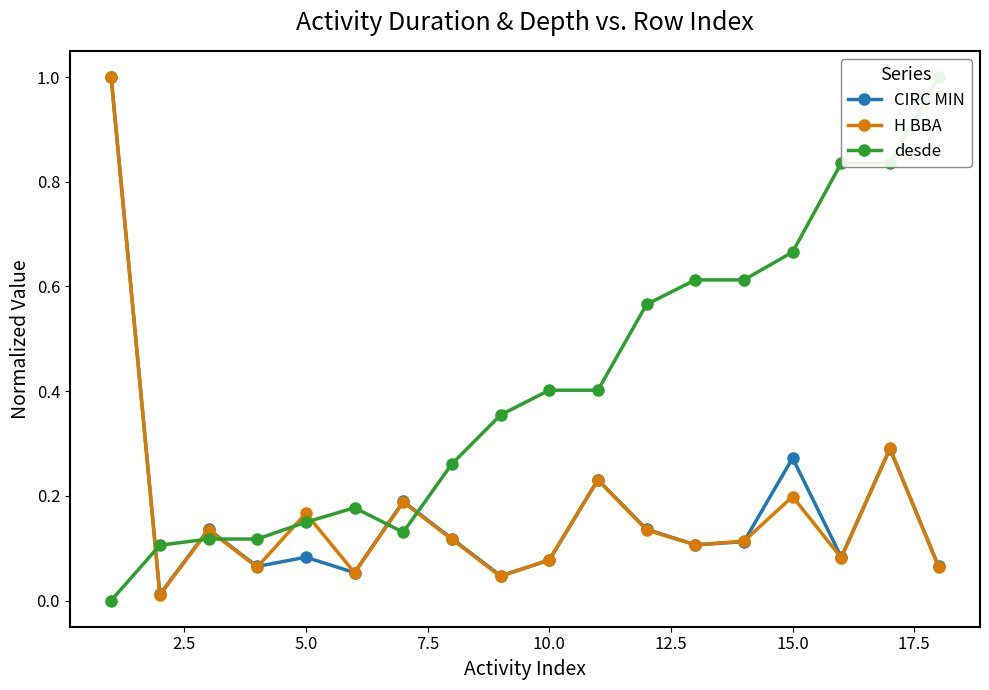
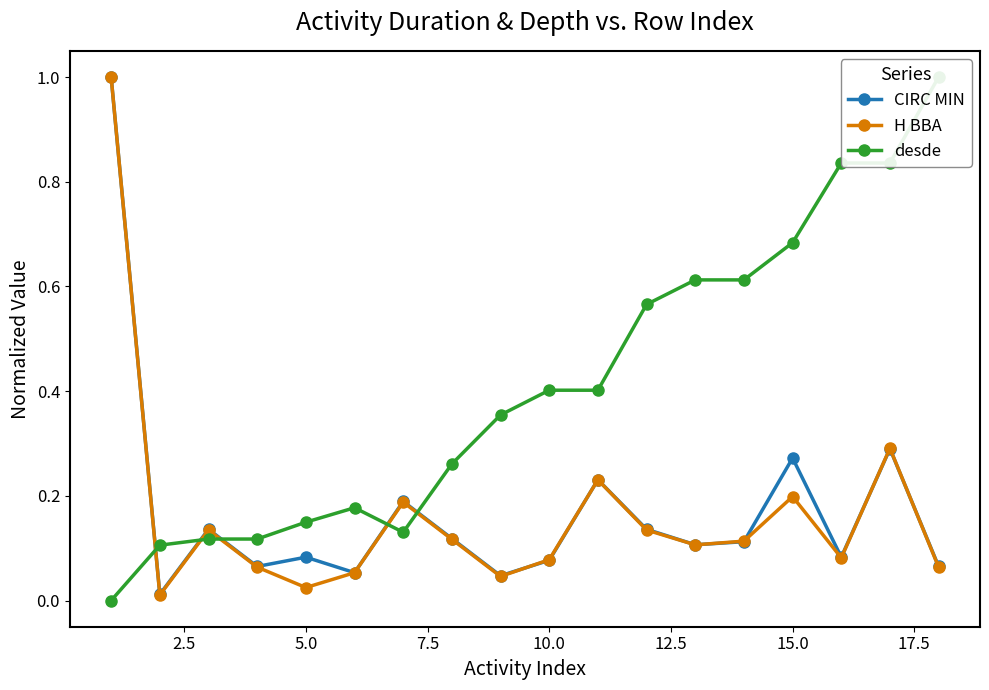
  {
    "CIRC MIN": {
      "5.0": 0.08,
      "15.0": 0.27
    },
    "H BBA": {
-     "5.0": 0.17,
+     "5.0": 0.02,
      "15.0": 0.20
    },
    "desde": {
      "5.0": 0.15,
      "10.0": 0.40,
-     "15.0": 0.67
+     "15.0": 0.68
    }
  }
